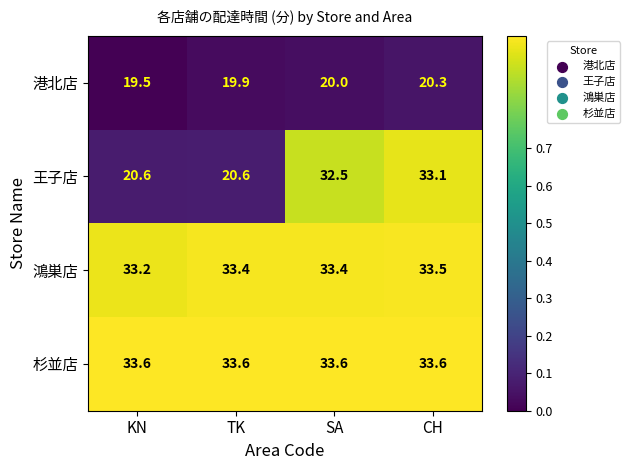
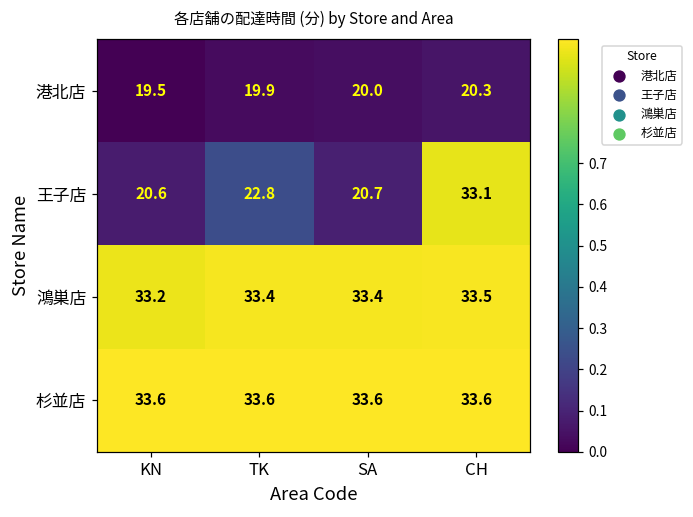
  {
    "港北店": {
      "KN": 19.5,
      "TK": 19.9,
      "SA": 20.0,
      "CH": 20.3
    },
    "王子店": {
      "KN": 20.6,
-     "TK": 20.6,
-     "SA": 32.5,
+     "TK": 22.8,
+     "SA": 20.7,
      "CH": 33.1
    },
    "鴻巣店": {
      "KN": 33.2,
      "TK": 33.4,
      "SA": 33.4,
      "CH": 33.5
    },
    "杉並店": {
      "KN": 33.6,
      "TK": 33.6,
      "SA": 33.6,
      "CH": 33.6
    }
  }
